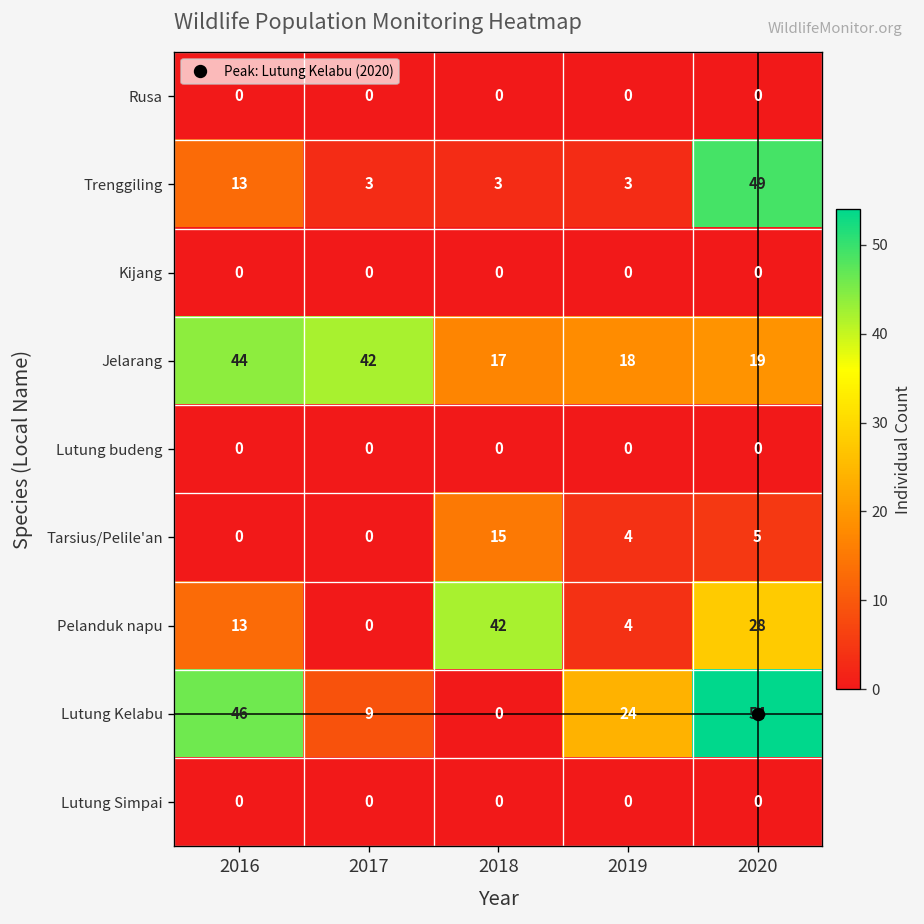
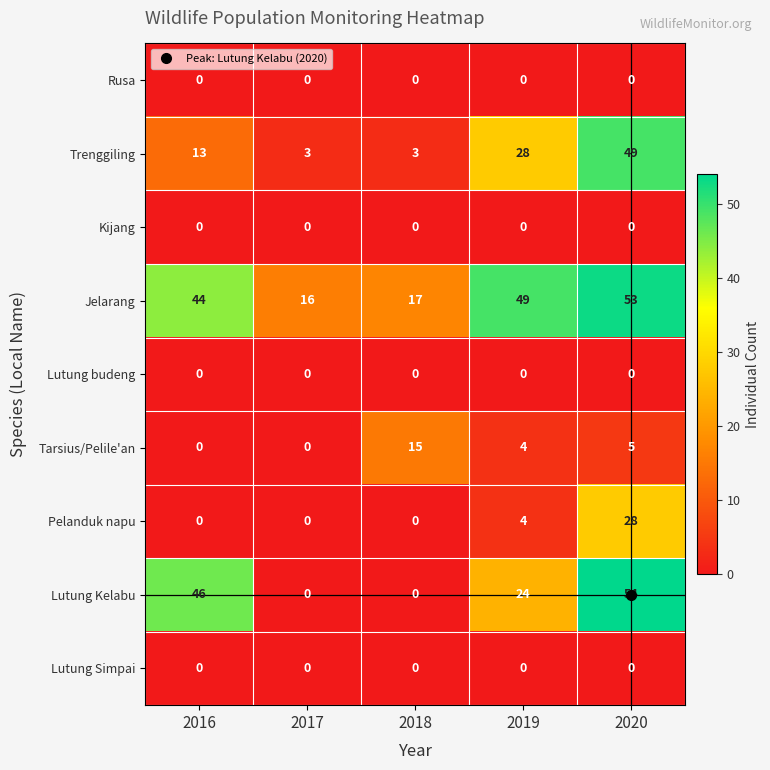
  {
    "Rusa": {
      "2016": 0,
      "2017": 0,
      "2018": 0,
      "2019": 0,
      "2020": 0
    },
    "Trenggiling": {
      "2016": 13,
      "2017": 3,
      "2018": 3,
-     "2019": 3,
+     "2019": 28,
      "2020": 49
    },
    "Kijang": {
      "2016": 0,
      "2017": 0,
      "2018": 0,
      "2019": 0,
      "2020": 0
    },
    "Jelarang": {
      "2016": 44,
-     "2017": 42,
+     "2017": 16,
      "2018": 17,
-     "2019": 18,
-     "2020": 19
+     "2019": 49,
+     "2020": 53
    },
    "Lutung budeng": {
      "2016": 0,
      "2017": 0,
      "2018": 0,
      "2019": 0,
      "2020": 0
    },
    "Tarsius/Pelile'an": {
      "2016": 0,
      "2017": 0,
      "2018": 15,
      "2019": 4,
      "2020": 5
    },
    "Pelanduk napu": {
-     "2016": 13,
+     "2016": 0,
      "2017": 0,
-     "2018": 42,
+     "2018": 0,
      "2019": 4,
      "2020": 28
    },
    "Lutung Kelabu": {
      "2016": 46,
-     "2017": 9,
+     "2017": 0,
      "2018": 0,
      "2019": 24
    },
    "Lutung Simpai": {
      "2016": 0,
      "2017": 0,
      "2018": 0,
      "2019": 0,
      "2020": 0
    }
  }
